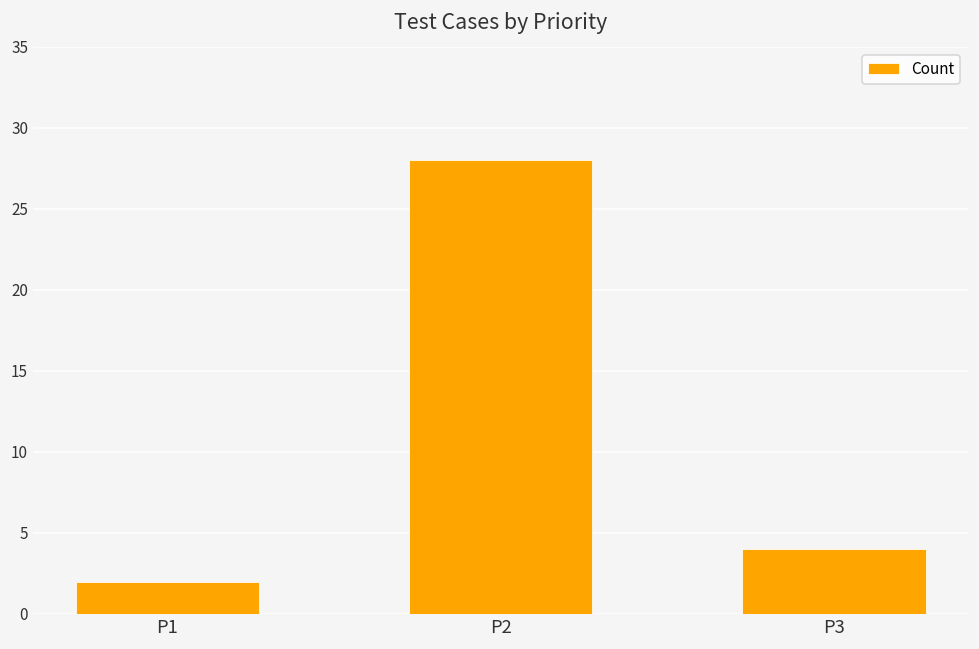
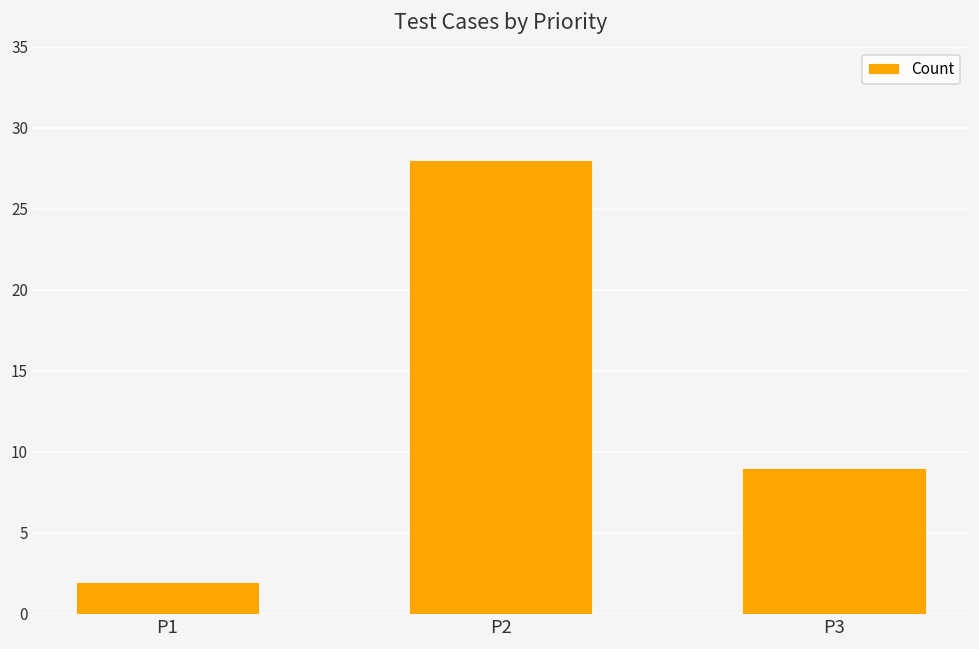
  {
    "P1": 2,
    "P2": 28,
-   "P3": 4
+   "P3": 9
  }
